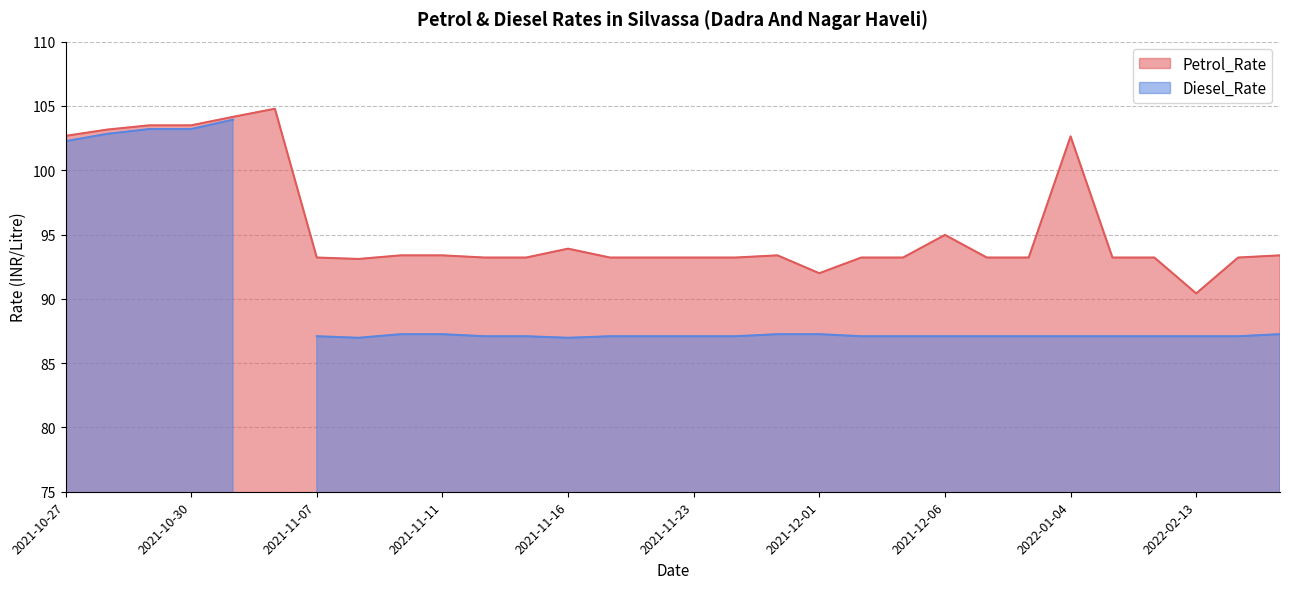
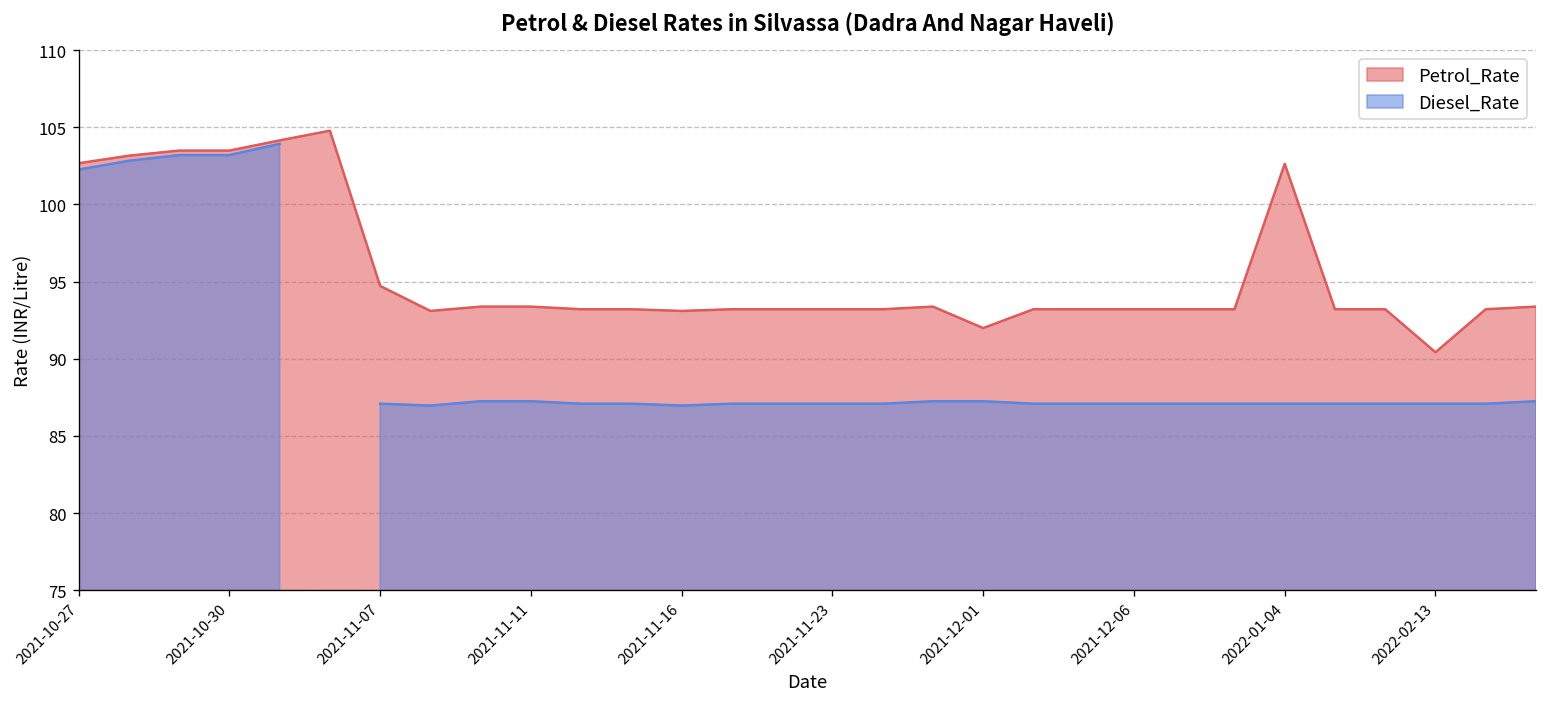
  {
    "Petrol_Rate": {
      "2021-10-27": 102.7,
      "2021-10-30": 103.5,
-     "2021-11-07": 93.2,
+     "2021-11-07": 94.7,
      "2021-11-11": 93.4,
-     "2021-11-16": 93.9,
+     "2021-11-16": 93.1,
      "2021-11-23": 93.2,
      "2021-12-01": 92.0,
-     "2021-12-06": 95.0,
+     "2021-12-06": 93.2,
      "2022-01-04": 102.6,
      "2022-02-13": 90.4
    }
  }
